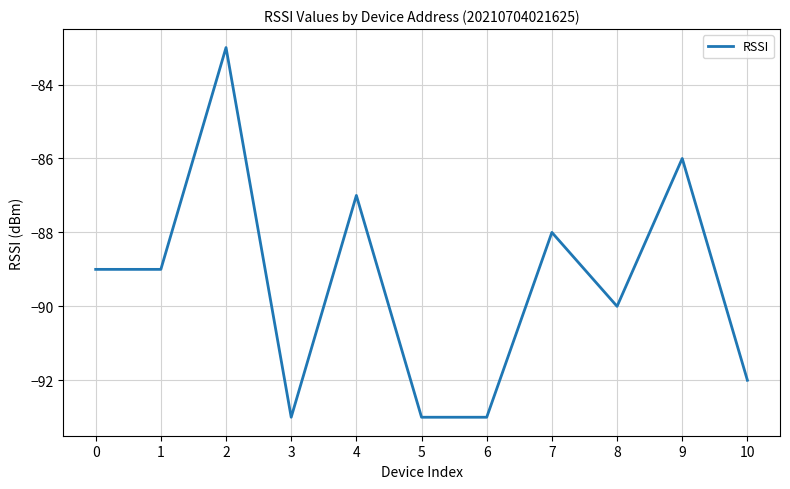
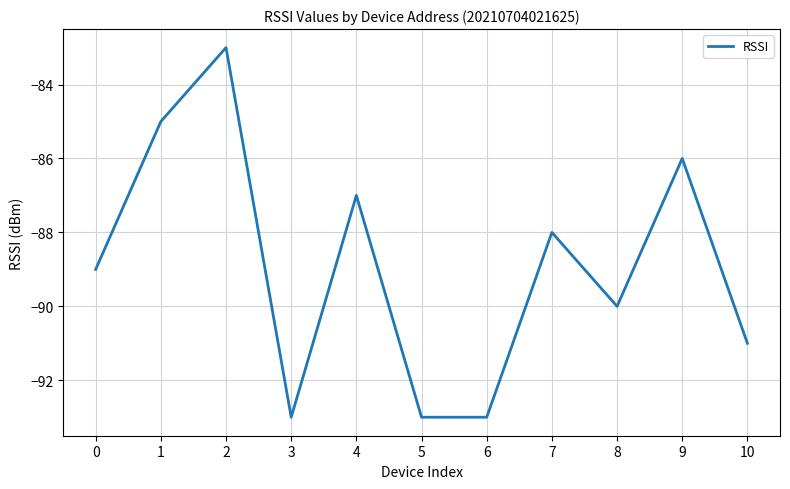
  {
    "0": -89,
-   "1": -89,
+   "1": -85,
    "2": -83,
    "3": -93,
    "4": -87,
    "5": -93,
    "6": -93,
    "7": -88,
    "8": -90,
    "9": -86,
-   "10": -92
+   "10": -91
  }
